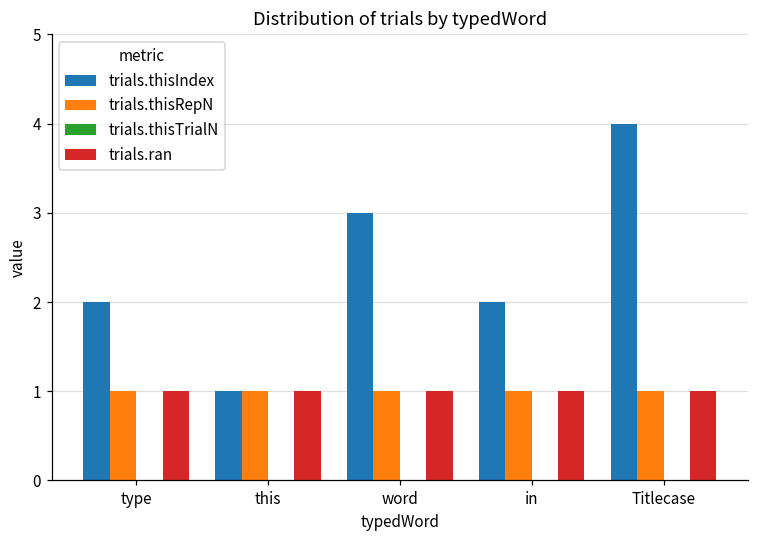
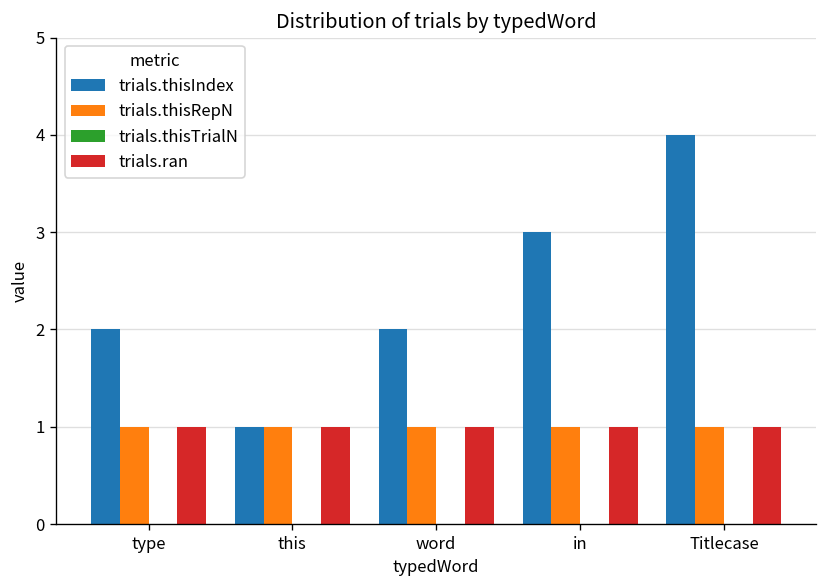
  {
    "trials.thisIndex": {
      "type": 2,
      "this": 1,
-     "word": 3,
-     "in": 2,
+     "word": 2,
+     "in": 3,
      "Titlecase": 4
    },
    "trials.thisRepN": {
      "type": 1,
      "this": 1,
      "word": 1,
      "in": 1,
      "Titlecase": 1
    },
    "trials.thisTrialN": {
      "type": 0,
      "this": 0,
      "word": 0,
      "in": 0,
      "Titlecase": 0
    },
    "trials.ran": {
      "type": 1,
      "this": 1,
      "word": 1,
      "in": 1,
      "Titlecase": 1
    }
  }
